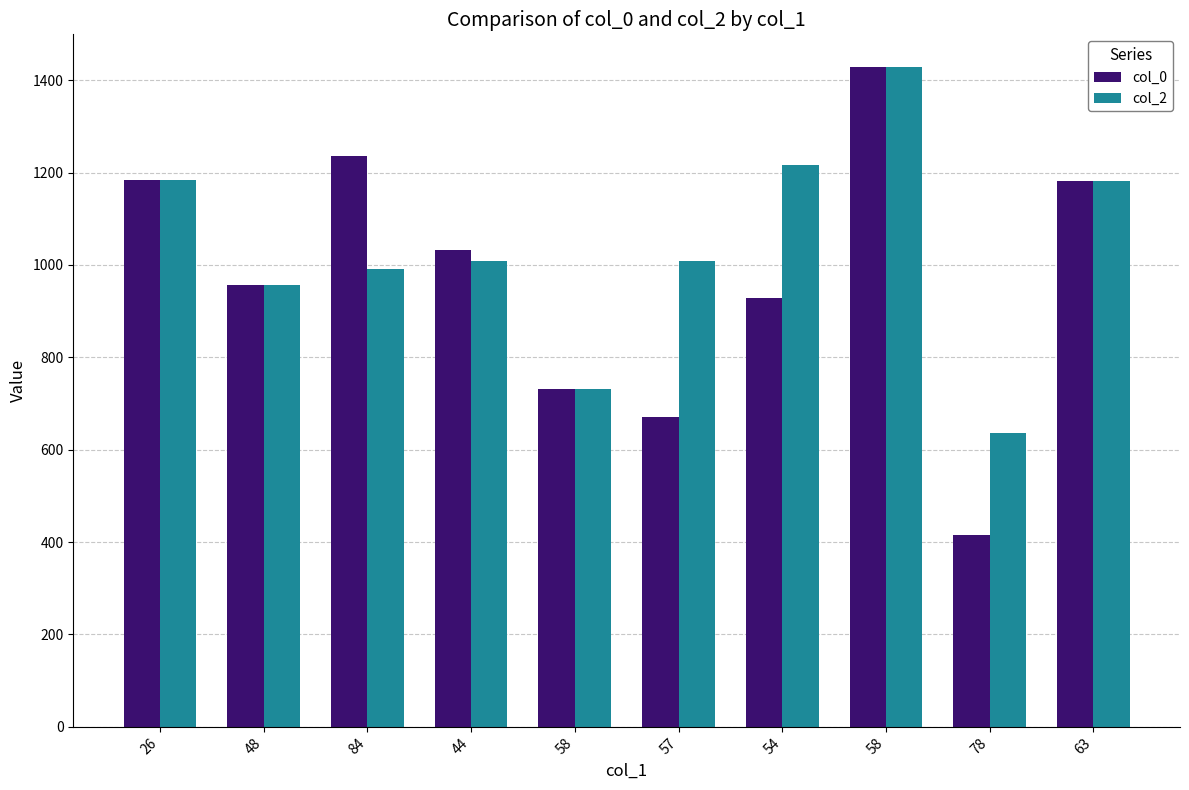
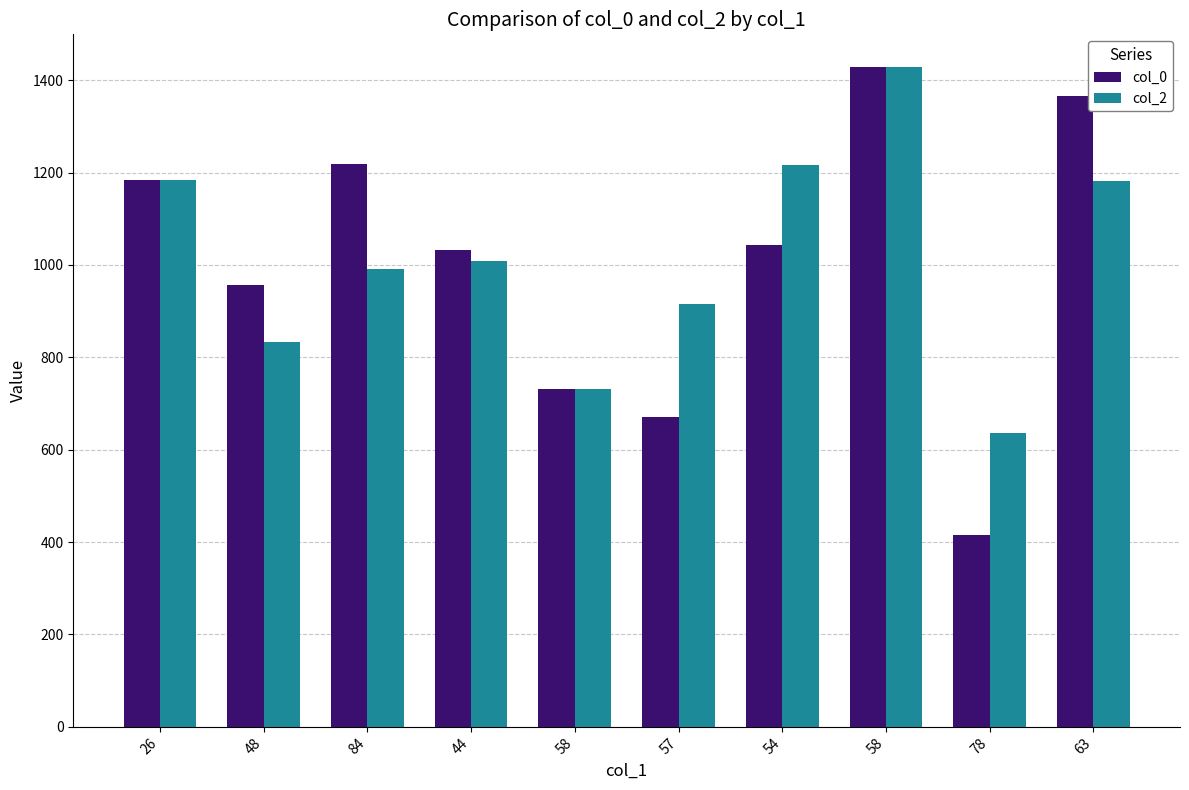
  {
    "col_0": {
      "26": 1180,
      "48": 960,
-     "84": 1240,
+     "84": 1220,
      "44": 1030,
      "57": 670,
-     "54": 930,
+     "54": 1040,
      "78": 420,
-     "63": 1180
+     "63": 1370
    },
    "col_2": {
      "26": 1180,
-     "48": 960,
+     "48": 830,
      "84": 990,
      "44": 1010,
-     "57": 1010,
+     "57": 920,
      "54": 1220,
      "78": 640,
      "63": 1180
    }
  }
